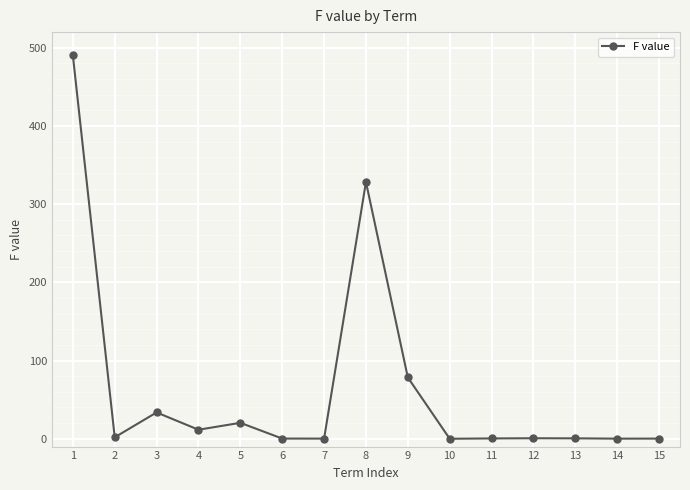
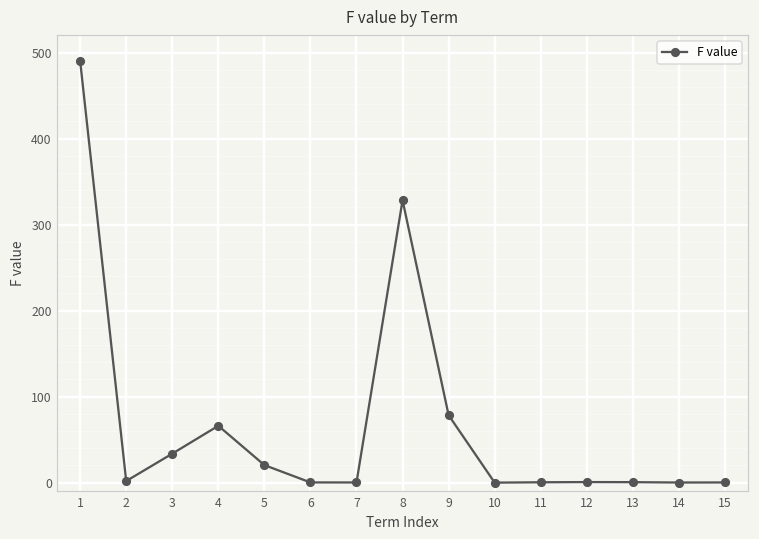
  {
    "1": 490,
    "2": 0,
    "3": 30,
-   "4": 10,
+   "4": 70,
    "5": 20,
    "6": 0,
    "7": 0,
    "8": 330,
    "9": 80,
    "10": 0,
    "11": 0,
    "12": 0,
    "13": 0,
    "14": 0,
    "15": 0
  }
